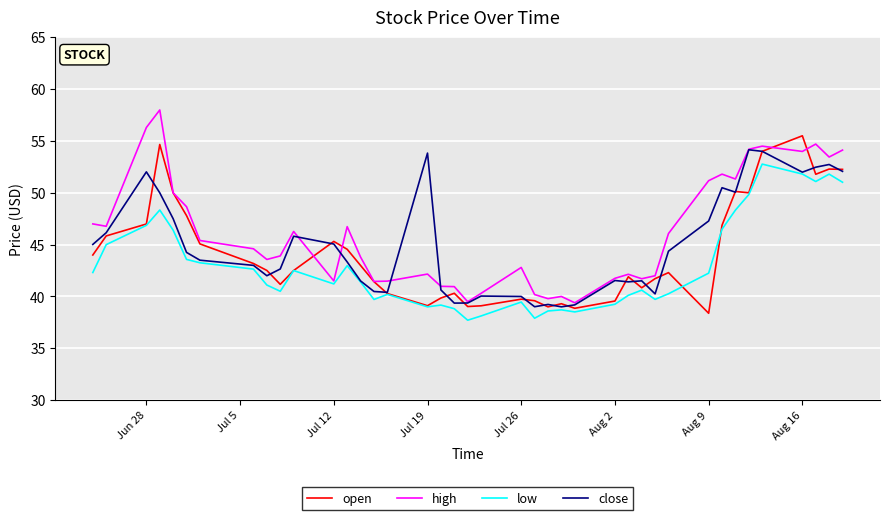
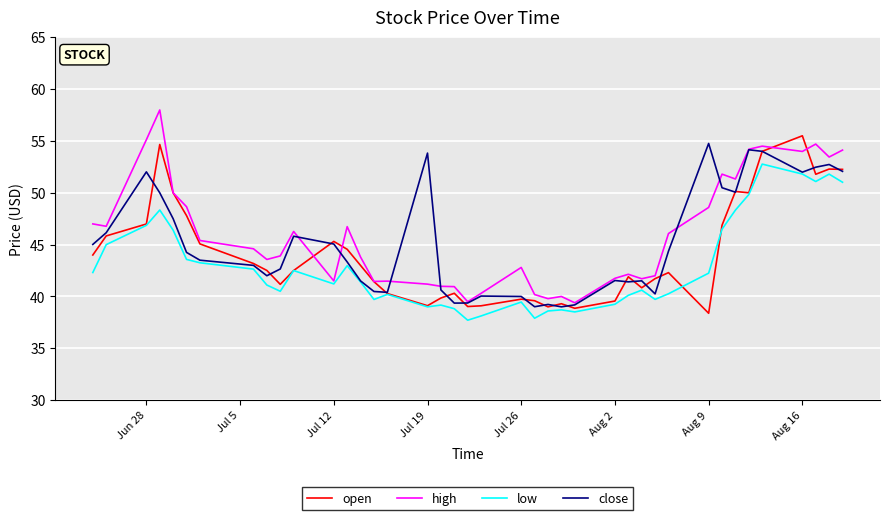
  {
    "open": {
      "Jul 12": 45.3,
      "Jul 26": 39.7,
      "Aug 2": 39.6,
      "Aug 9": 38.4,
      "Aug 16": 55.5
    },
    "high": {
-     "Jun 28": 56.3,
+     "Jun 28": 55.1,
      "Jul 12": 41.5,
-     "Jul 19": 42.2,
+     "Jul 19": 41.2,
      "Jul 26": 42.8,
-     "Aug 9": 51.2,
+     "Aug 9": 48.6,
      "Aug 16": 54.0
    },
    "low": {
      "Jul 12": 41.2,
      "Jul 26": 39.5,
      "Aug 2": 39.3,
      "Aug 9": 42.3
    },
    "close": {
      "Jun 28": 52.0,
      "Jul 12": 45.1,
      "Jul 19": 53.8,
      "Jul 26": 40.0,
-     "Aug 9": 47.3
+     "Aug 9": 54.8
    }
  }
